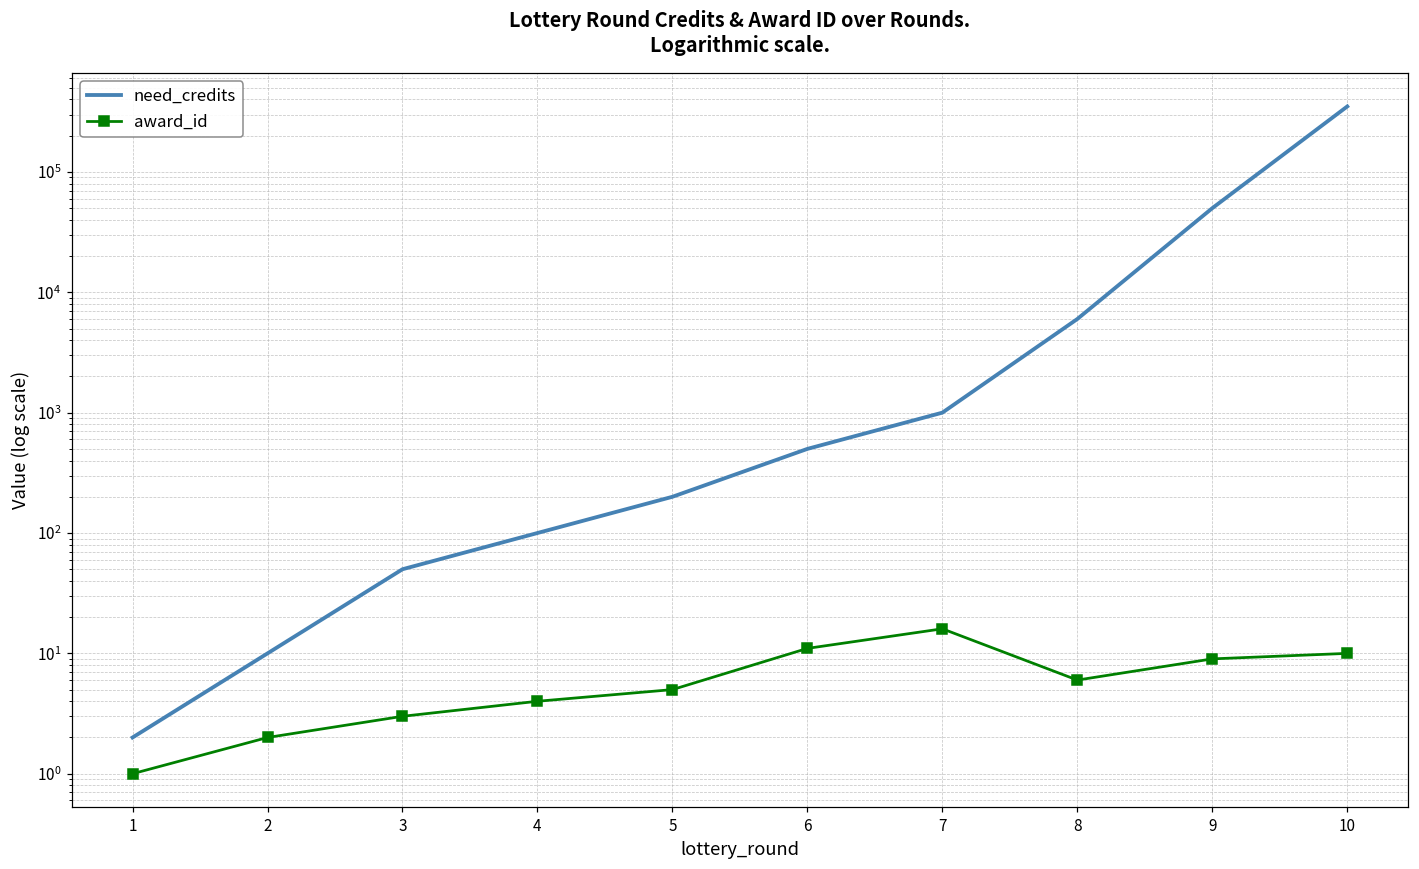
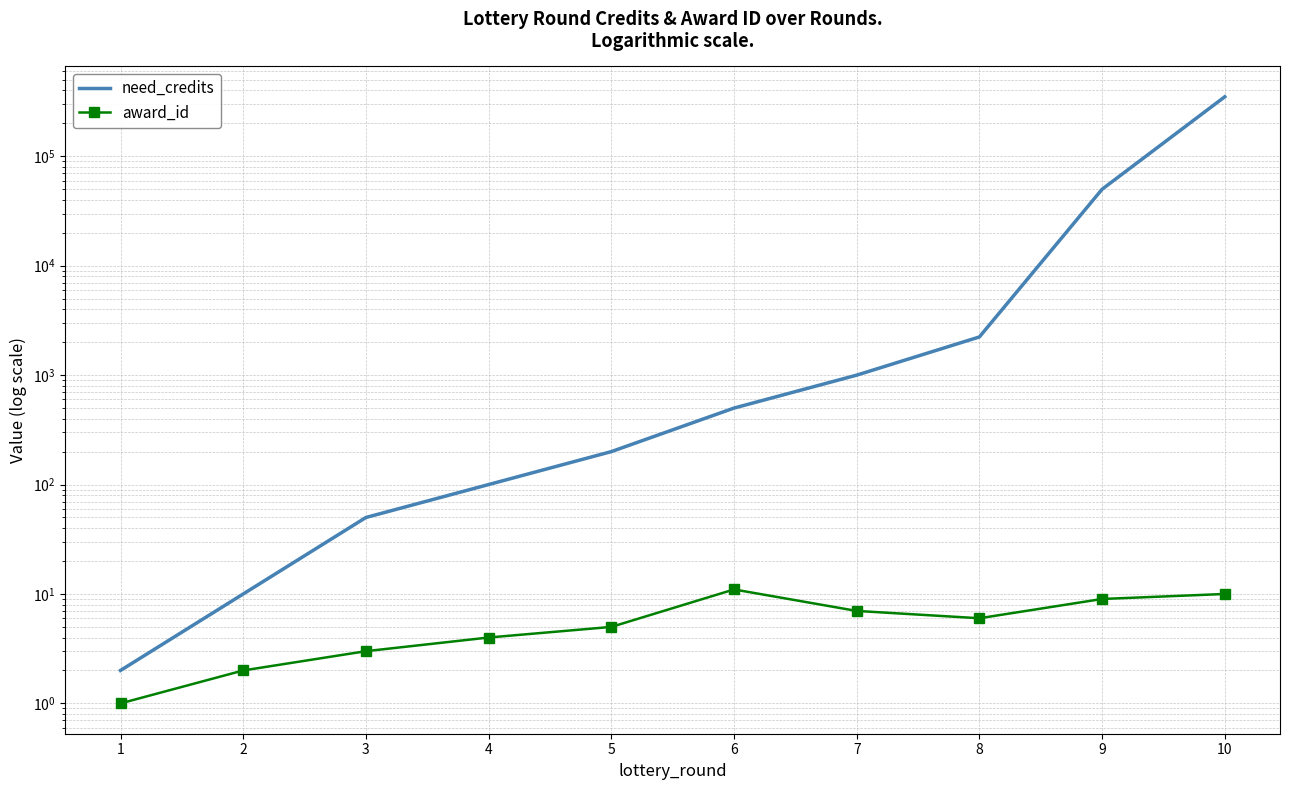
  {
    "need_credits": {
      "1": 2,
      "2": 10,
      "3": 50,
      "4": 100,
      "5": 200,
      "6": 500,
      "7": 1000,
-     "8": 6000,
+     "8": 2200,
      "9": 50000,
      "10": 350000
    },
    "award_id": {
      "1": 1,
      "2": 2,
      "3": 3,
      "4": 4,
      "5": 5,
      "6": 11,
-     "7": 16,
+     "7": 7,
      "8": 6,
      "9": 9,
      "10": 10
    }
  }
